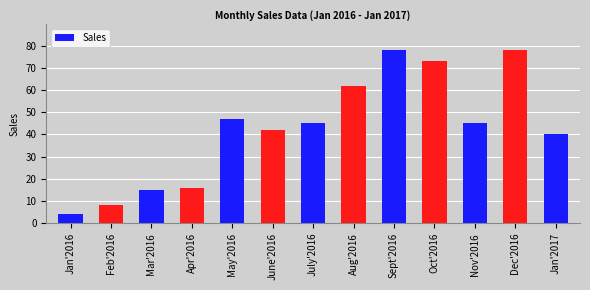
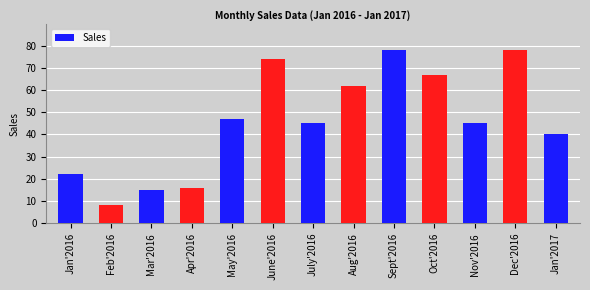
  {
-   "Jan'2016": 4,
+   "Jan'2016": 22,
    "Feb'2016": 8,
    "Mar'2016": 15,
    "Apr'2016": 16,
    "May'2016": 47,
-   "June'2016": 42,
+   "June'2016": 74,
    "July'2016": 45,
    "Aug'2016": 62,
    "Sept'2016": 78,
-   "Oct'2016": 73,
+   "Oct'2016": 67,
    "Nov'2016": 45,
    "Dec'2016": 78,
    "Jan'2017": 40
  }
